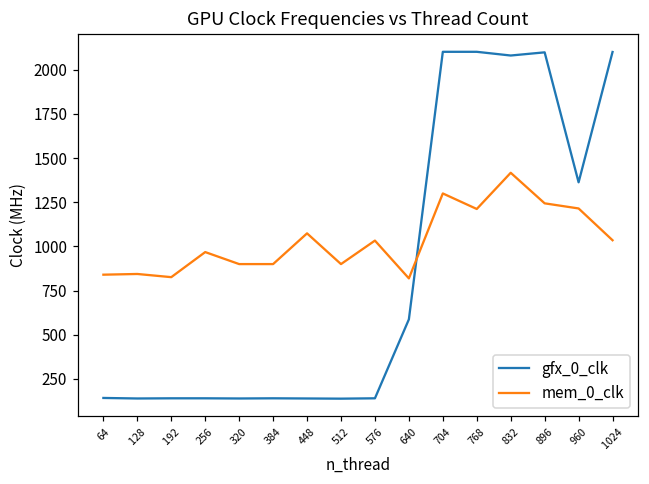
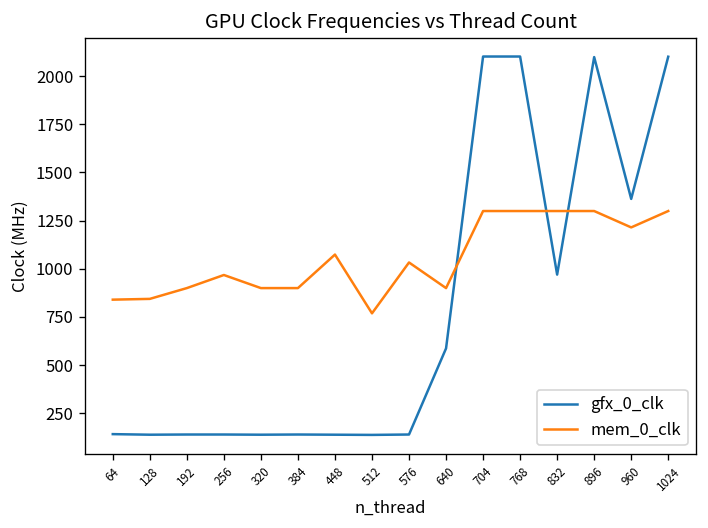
  {
    "gfx_0_clk": {
      "64": 140,
      "128": 140,
      "192": 140,
      "256": 140,
      "320": 140,
      "384": 140,
      "448": 140,
      "512": 140,
      "576": 140,
      "640": 590,
      "704": 2100,
      "768": 2100,
-     "832": 2080,
+     "832": 970,
      "896": 2100,
      "960": 1360,
      "1024": 2100
    },
    "mem_0_clk": {
      "64": 840,
      "128": 840,
-     "192": 830,
+     "192": 900,
      "256": 970,
      "320": 900,
      "384": 900,
      "448": 1070,
-     "512": 900,
+     "512": 770,
      "576": 1030,
-     "640": 820,
+     "640": 900,
      "704": 1300,
-     "768": 1210,
-     "832": 1420,
-     "896": 1240,
+     "768": 1300,
+     "832": 1300,
+     "896": 1300,
      "960": 1220,
-     "1024": 1040
+     "1024": 1300
    }
  }
